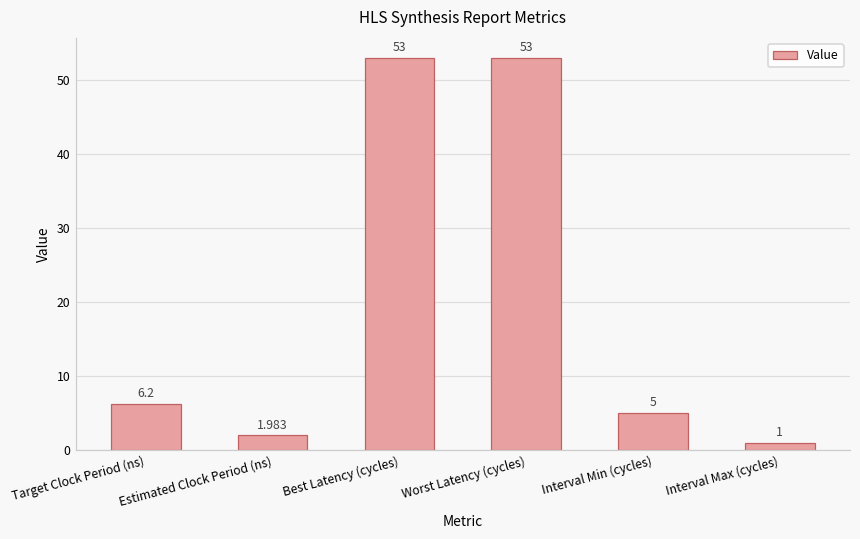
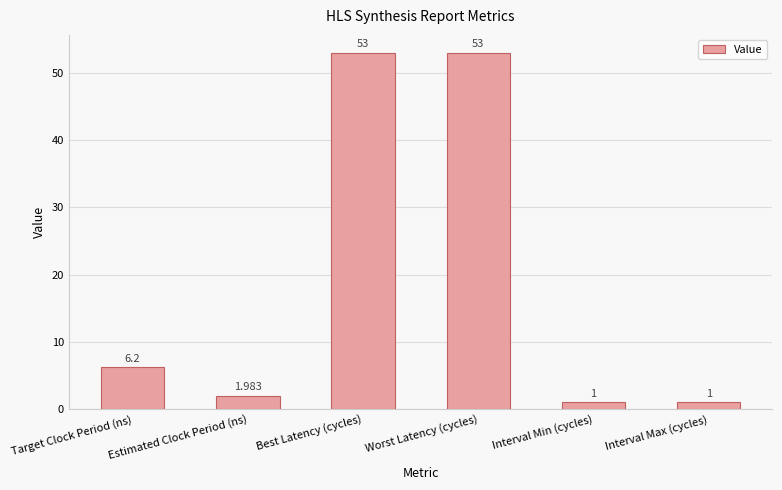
  {
    "Target Clock Period (ns)": 6.2,
    "Estimated Clock Period (ns)": 1.983,
    "Best Latency (cycles)": 53,
    "Worst Latency (cycles)": 53,
-   "Interval Min (cycles)": 5,
+   "Interval Min (cycles)": 1,
    "Interval Max (cycles)": 1
  }
